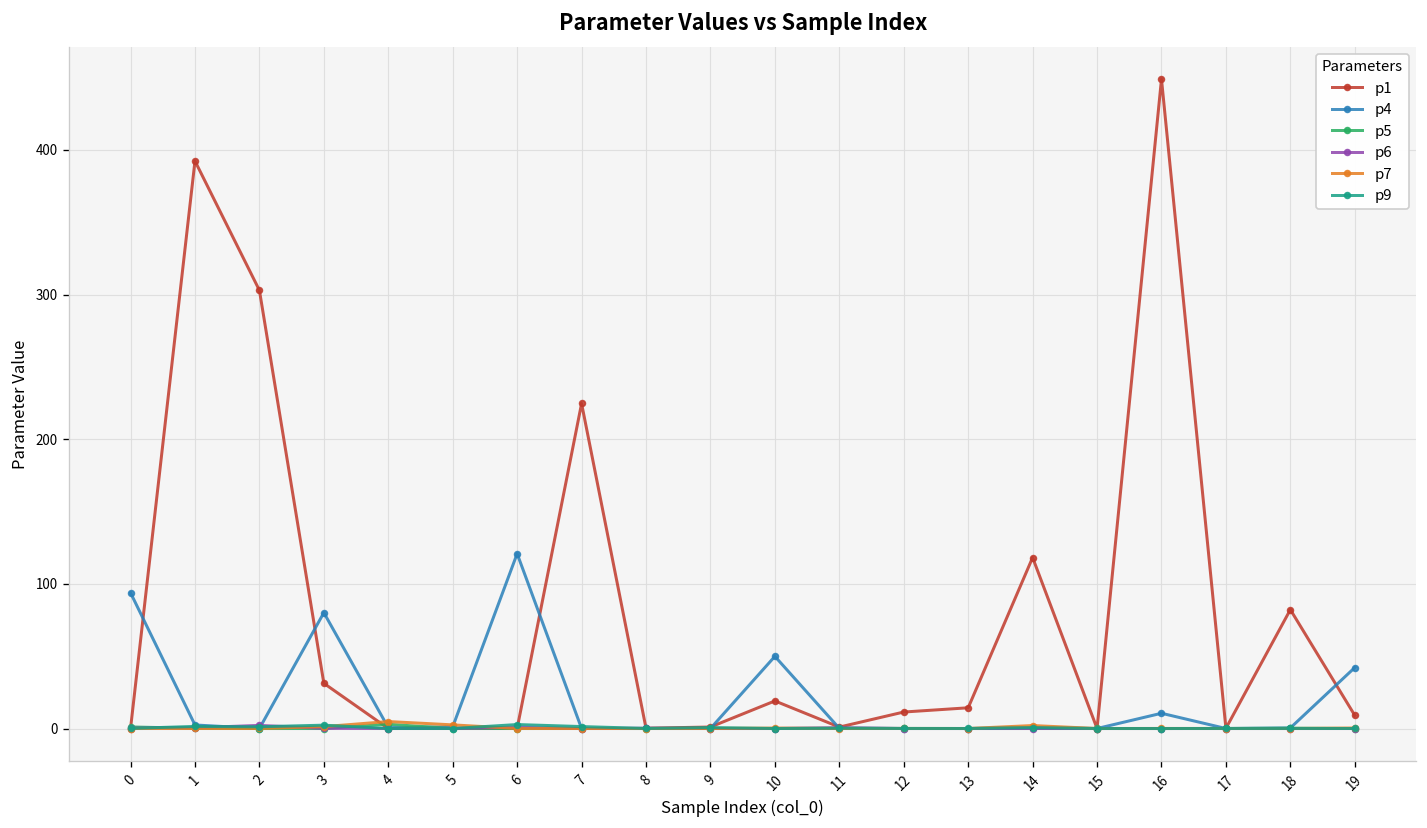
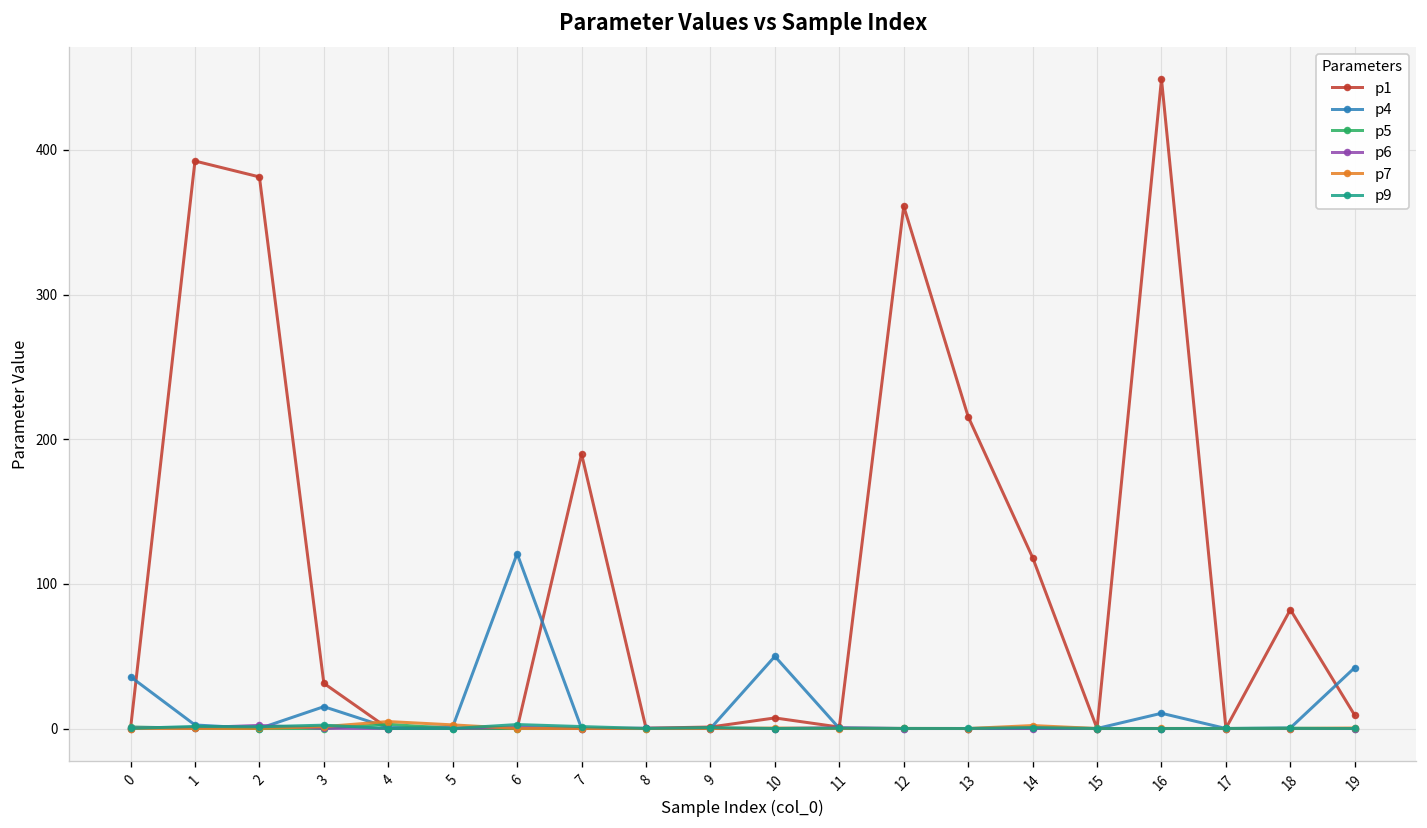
  {
    "p1": {
      "1": 392,
-     "2": 303,
+     "2": 381,
      "3": 31,
-     "7": 225,
-     "10": 19,
-     "12": 11,
-     "13": 14,
+     "7": 190,
+     "10": 7,
+     "12": 361,
+     "13": 216,
      "14": 118,
      "16": 449,
      "18": 82,
      "19": 9
    },
    "p4": {
-     "0": 94,
-     "3": 80,
+     "0": 36,
+     "3": 15,
      "6": 121,
      "10": 50,
      "16": 11,
      "19": 42
    }
  }
